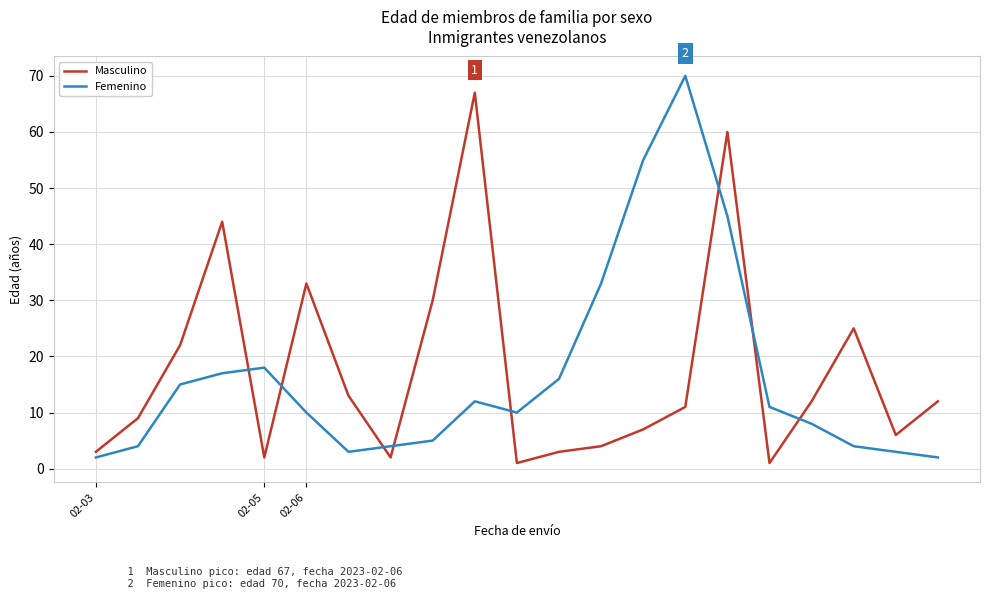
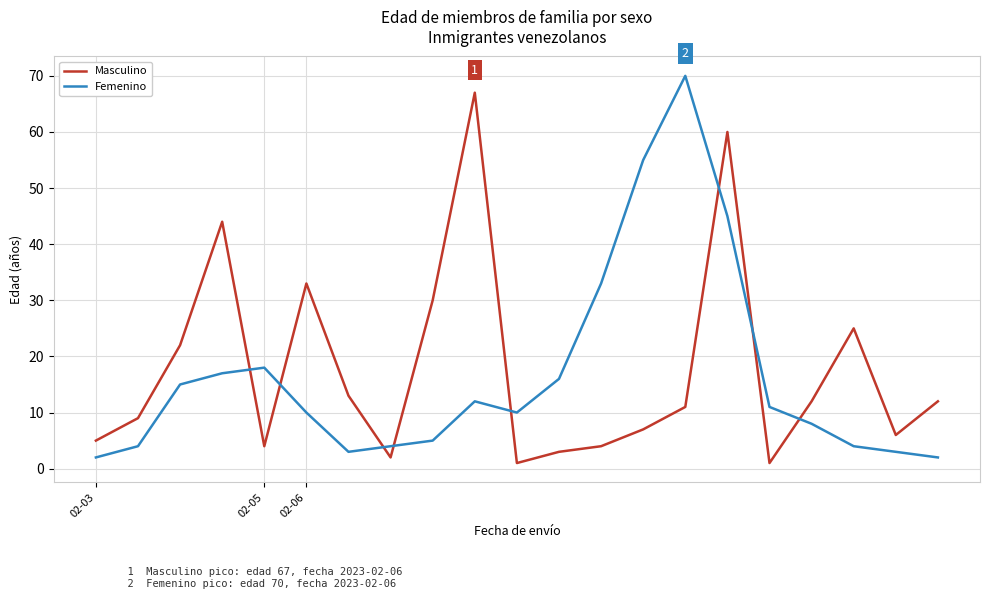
  {
    "Masculino": {
-     "02-03": 3,
-     "02-05": 2,
+     "02-03": 5,
+     "02-05": 4,
      "02-06": 33
    },
    "Femenino": {
      "02-03": 2,
      "02-05": 18,
      "02-06": 10
    }
  }
